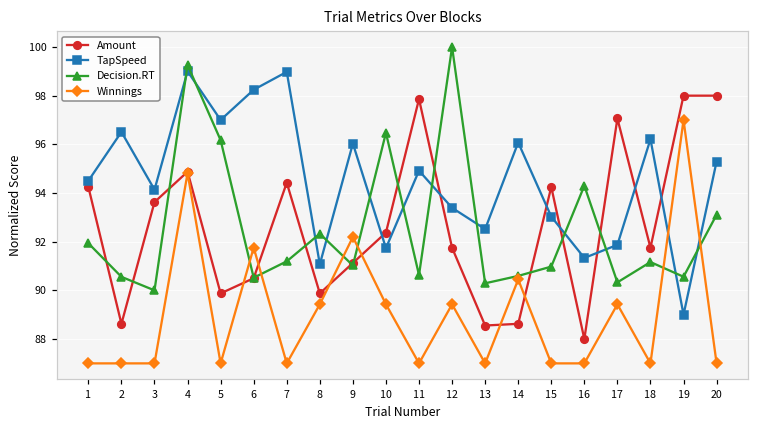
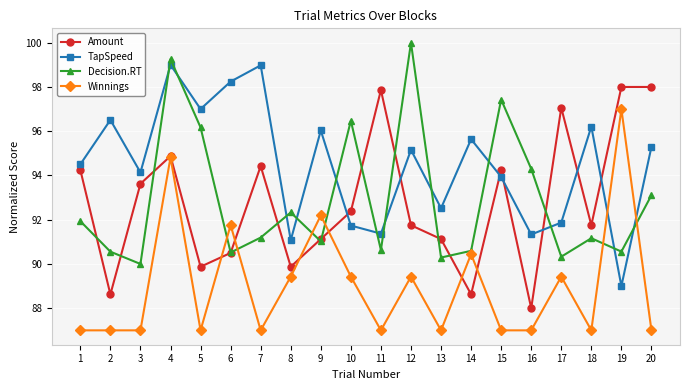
  {
    "Amount": {
      "1": 94.3,
      "2": 88.6,
      "3": 93.6,
      "5": 89.9,
      "7": 94.4,
      "8": 89.9,
      "10": 92.4,
      "11": 97.9,
      "12": 91.8,
-     "13": 88.6,
+     "13": 91.1,
      "14": 88.6,
      "15": 94.3,
      "16": 88.0,
      "17": 97.1,
      "18": 91.8,
      "19": 98.0,
      "20": 98.0
    },
    "TapSpeed": {
      "1": 94.5,
      "2": 96.5,
      "3": 94.1,
      "4": 99.0,
      "5": 97.0,
      "6": 98.2,
      "7": 99.0,
      "8": 91.1,
      "9": 96.0,
      "10": 91.7,
-     "11": 94.9,
-     "12": 93.4,
+     "11": 91.4,
+     "12": 95.2,
      "13": 92.5,
-     "14": 96.1,
-     "15": 93.0,
+     "14": 95.6,
+     "15": 93.9,
      "16": 91.3,
      "17": 91.9,
      "18": 96.2,
      "19": 89.0,
      "20": 95.3
    },
    "Decision.RT": {
      "1": 91.9,
      "2": 90.6,
      "3": 90.0,
      "4": 99.3,
      "5": 96.2,
      "7": 91.2,
      "8": 92.3,
      "10": 96.5,
      "11": 90.6,
      "12": 100.0,
      "13": 90.3,
      "14": 90.6,
-     "15": 91.0,
+     "15": 97.4,
      "16": 94.3,
      "17": 90.3,
      "18": 91.2,
      "19": 90.6,
      "20": 93.1
    },
    "Winnings": {
      "1": 87.0,
      "2": 87.0,
      "3": 87.0,
      "5": 87.0,
      "6": 91.8,
      "7": 87.0,
      "8": 89.4,
      "9": 92.2,
      "10": 89.4,
      "11": 87.0,
      "12": 89.4,
      "13": 87.0,
      "14": 90.4,
      "15": 87.0,
      "16": 87.0,
      "17": 89.4,
      "18": 87.0,
      "19": 97.0,
      "20": 87.0
    }
  }
